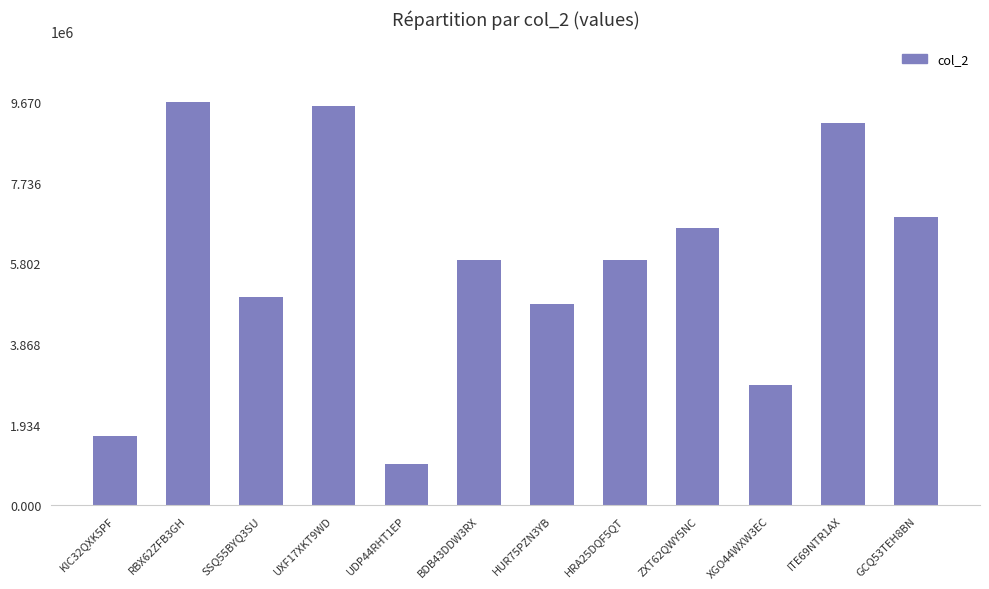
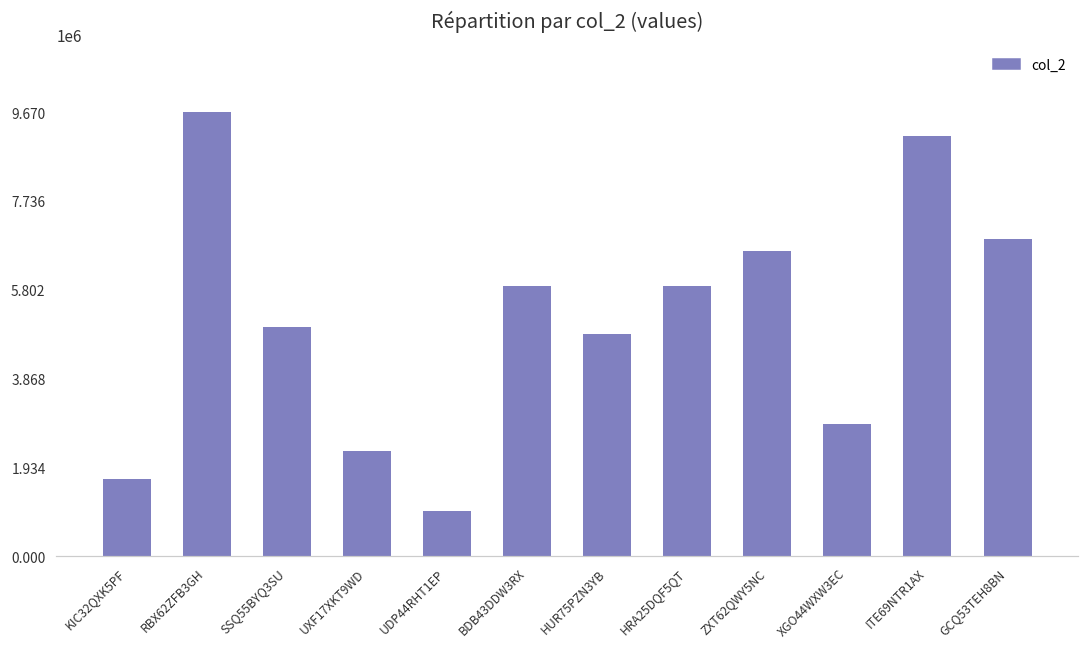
  {
    "KIC32QXK5PF": 1700000,
    "RBX62ZFB3GH": 9700000,
    "SSQ55BYQ3SU": 5000000,
-   "UXF17XKT9WD": 9600000,
+   "UXF17XKT9WD": 2300000,
    "UDP44RHT1EP": 1000000,
    "BDB43DDW3RX": 5900000,
    "HUR75PZN3YB": 4800000,
    "HRA25DQF5QT": 5900000,
    "ZXT62QWY5NC": 6600000,
    "XGO44WXW3EC": 2900000,
    "ITE69NTR1AX": 9200000,
    "GCQ53TEH8BN": 6900000
  }
